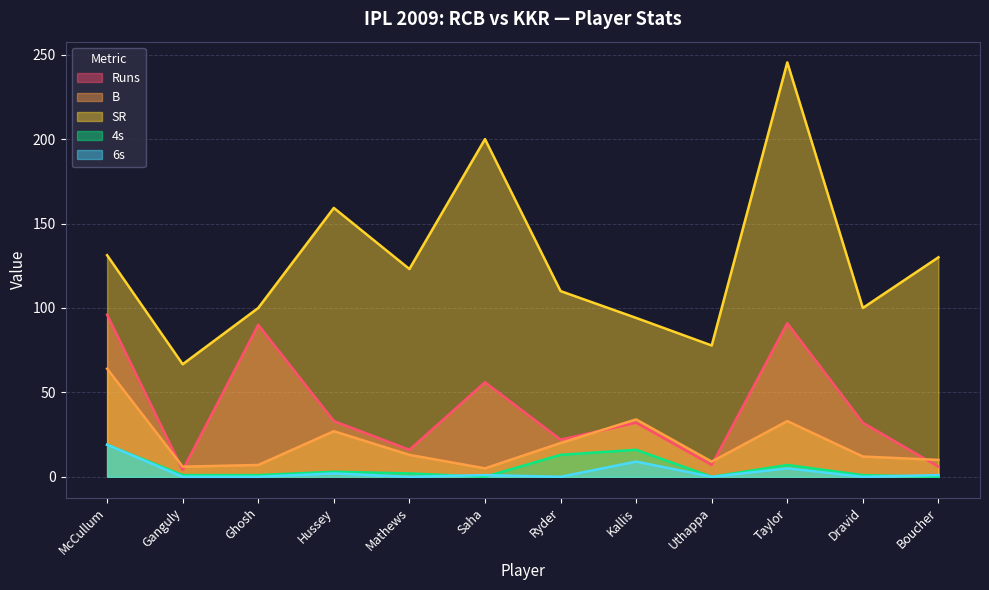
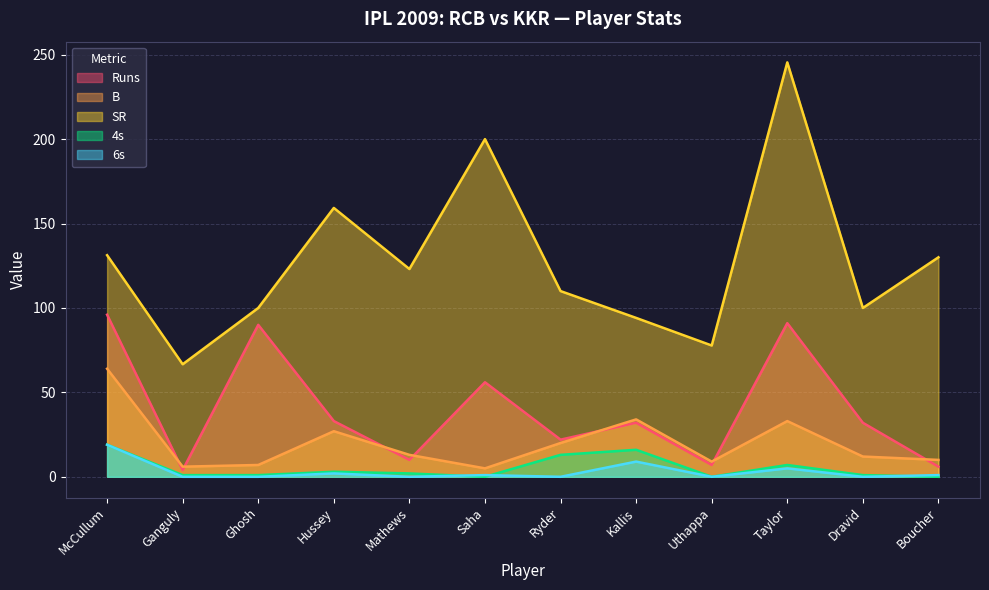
  {
    "Runs": {
      "McCullum": 96,
      "Ganguly": 4,
      "Ghosh": 90,
      "Hussey": 33,
-     "Mathews": 16,
+     "Mathews": 10,
      "Saha": 56,
      "Ryder": 22,
      "Kallis": 32,
      "Uthappa": 7,
      "Taylor": 91,
      "Dravid": 32,
      "Boucher": 6
    },
    "4s": {
      "Mathews": 2,
      "Ryder": 13,
      "Kallis": 16,
      "Taylor": 7
    },
    "6s": {
      "Mathews": 0,
      "Ryder": 0,
      "Kallis": 9,
      "Taylor": 5
    }
  }
